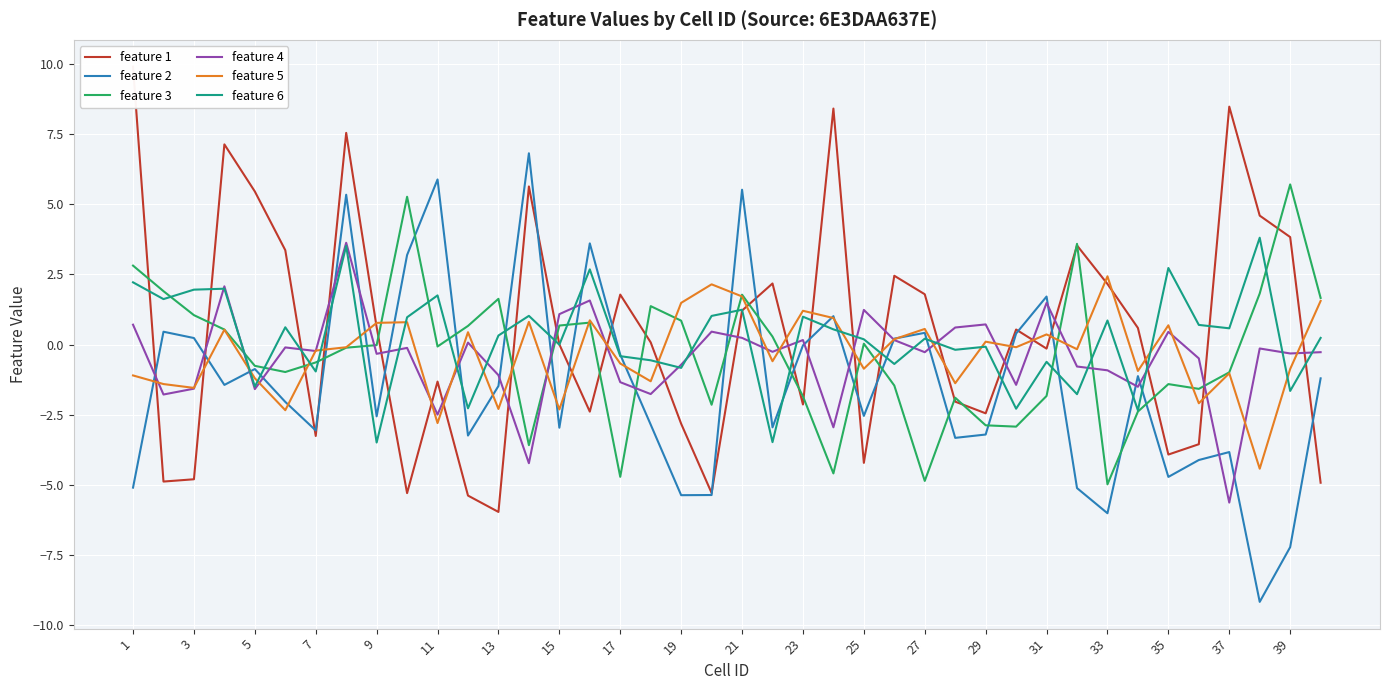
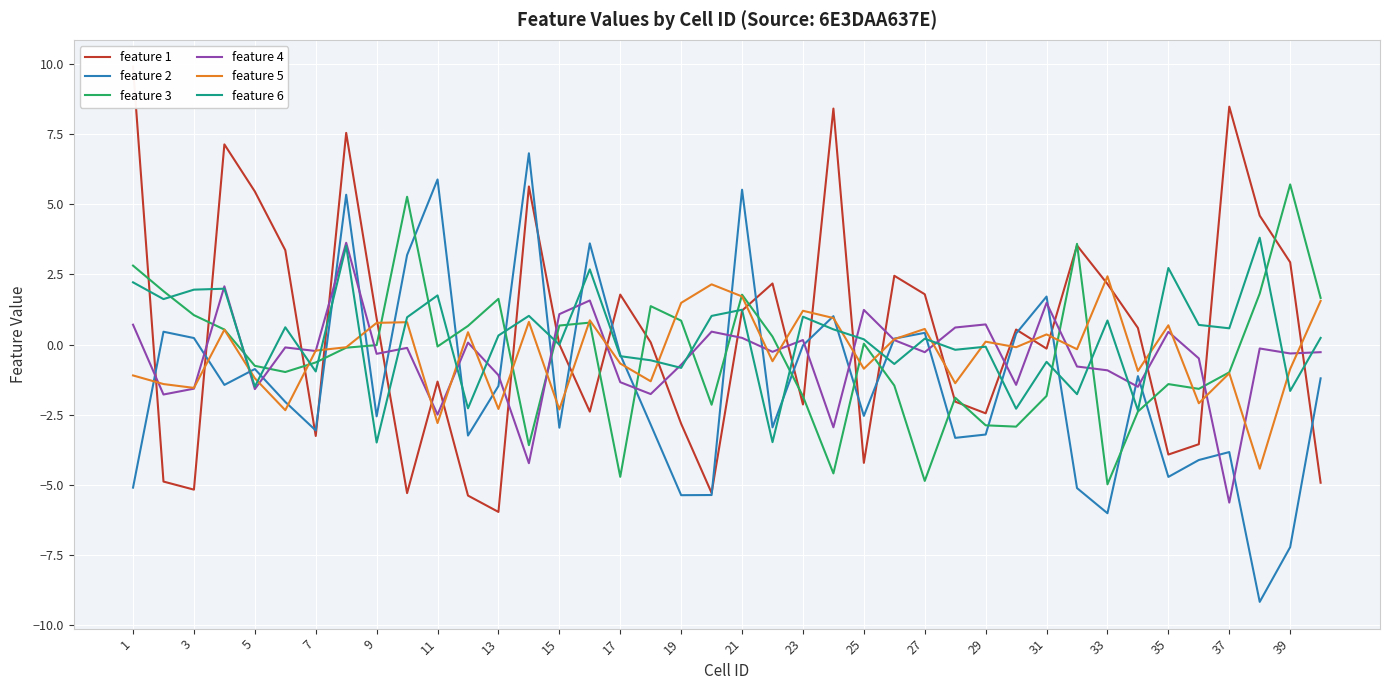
  {
    "feature 1": {
-     "3": -4.8,
+     "3": -5.2,
      "5": 5.5,
      "7": -3.3,
-     "9": 0.6,
+     "9": 0.9,
      "11": -1.3,
      "13": -6.0,
      "17": 1.8,
      "19": -2.8,
      "23": -2.1,
      "25": -4.2,
      "27": 1.8,
      "29": -2.5,
      "31": -0.1,
      "33": 2.2,
      "35": -3.9,
      "37": 8.5,
-     "39": 3.8
+     "39": 2.9
    },
    "feature 2": {
      "1": -5.1,
      "3": 0.2,
      "5": -0.9,
      "7": -3.1,
      "9": -2.6,
      "11": 5.9,
      "13": -1.5,
      "15": -3.0,
      "19": -5.4,
      "21": 5.5,
      "23": 0.0,
      "25": -2.5,
      "27": 0.4,
      "29": -3.2,
      "31": 1.7,
      "33": -6.0,
      "35": -4.7,
      "37": -3.8,
      "39": -7.2
    },
    "feature 4": {
      "1": 0.7,
      "9": -0.3,
      "11": -2.5,
      "13": -1.1,
      "15": 1.1,
      "17": -1.3,
      "19": -0.7,
      "21": 0.2,
      "23": 0.2,
      "25": 1.2,
      "27": -0.3,
      "29": 0.7,
      "31": 1.5,
      "33": -0.9,
      "35": 0.5,
      "37": -5.6,
      "39": -0.3
    },
    "feature 5": {
      "1": -1.1,
      "5": -1.2,
      "9": 0.8,
      "11": -2.8,
      "13": -2.3,
      "15": -2.3,
      "17": -0.7,
      "19": 1.5,
      "23": 1.2,
      "25": -0.9,
      "27": 0.6,
      "29": 0.1,
      "31": 0.4,
      "33": 2.4,
      "35": 0.7,
      "39": -0.9
    }
  }
